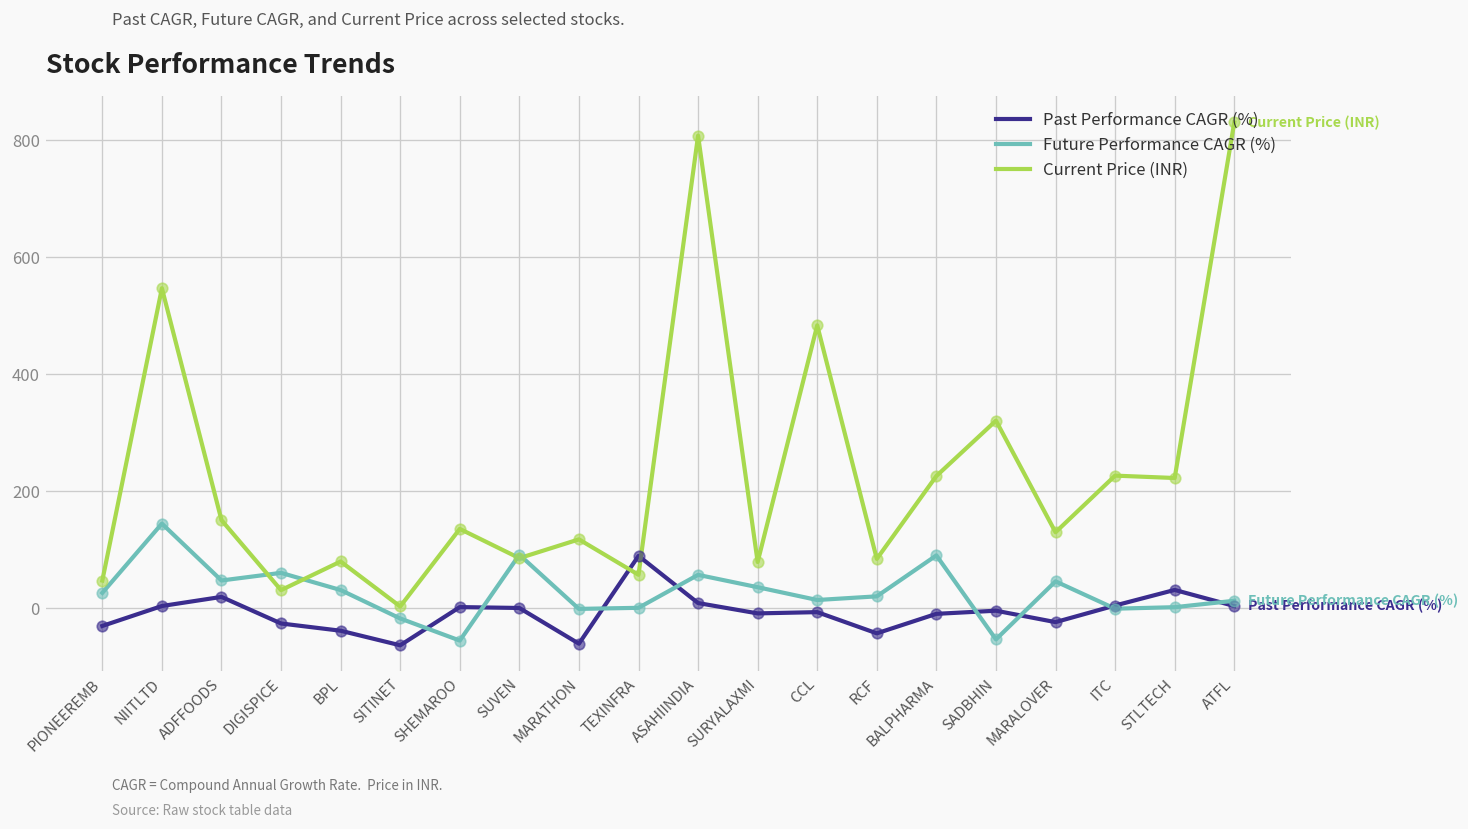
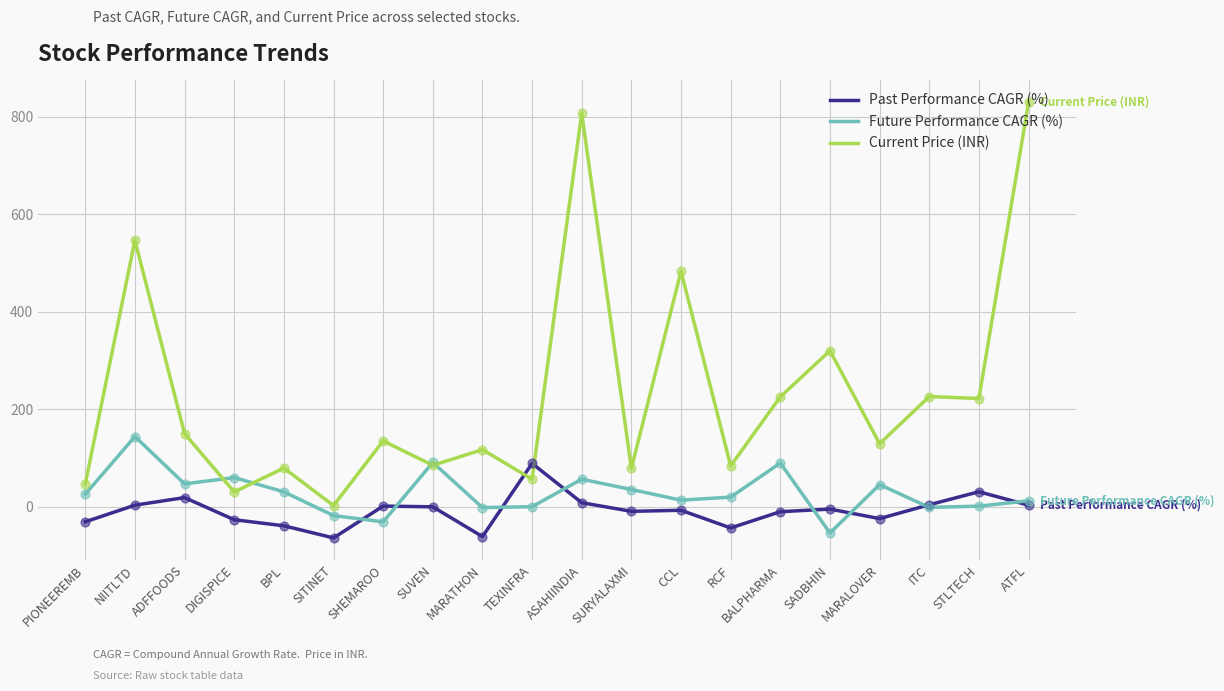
  {
    "Past Performance CAGR (%)": {
      "PIONEEREMB": -30,
      "NIITLTD": 0,
      "ADFFOODS": 20,
      "DIGISPICE": -30,
      "BPL": -40,
      "SITINET": -60,
      "SHEMAROO": 0,
      "SUVEN": 0,
      "MARATHON": -60,
      "TEXINFRA": 90,
      "ASAHIINDIA": 10,
      "SURYALAXMI": -10,
      "CCL": -10,
      "RCF": -40,
      "BALPHARMA": -10,
      "SADBHIN": 0,
      "MARALOVER": -20,
      "ITC": 0,
      "STLTECH": 30,
      "ATFL": 0
    },
    "Future Performance CAGR (%)": {
      "PIONEEREMB": 30,
      "NIITLTD": 140,
      "ADFFOODS": 50,
      "DIGISPICE": 60,
      "BPL": 30,
      "SITINET": -20,
-     "SHEMAROO": -60,
+     "SHEMAROO": -30,
      "SUVEN": 90,
      "MARATHON": 0,
      "TEXINFRA": 0,
      "ASAHIINDIA": 60,
      "SURYALAXMI": 40,
      "CCL": 10,
      "RCF": 20,
      "BALPHARMA": 90,
      "SADBHIN": -50,
      "MARALOVER": 50,
      "ITC": 0,
      "STLTECH": 0,
      "ATFL": 10
    },
    "Current Price (INR)": {
      "PIONEEREMB": 50,
      "NIITLTD": 550,
      "ADFFOODS": 150,
      "DIGISPICE": 30,
      "BPL": 80,
      "SITINET": 0,
      "SHEMAROO": 140,
      "SUVEN": 90,
      "MARATHON": 120,
      "TEXINFRA": 60,
      "ASAHIINDIA": 810,
      "SURYALAXMI": 80,
      "CCL": 480,
      "RCF": 80,
      "BALPHARMA": 230,
      "SADBHIN": 320,
      "MARALOVER": 130,
      "ITC": 230,
      "STLTECH": 220,
      "ATFL": 830
    }
  }
